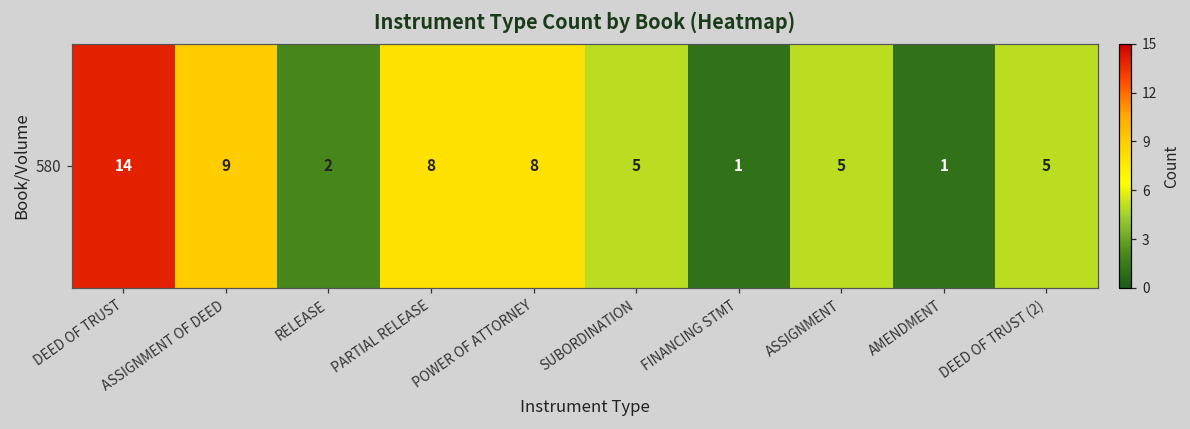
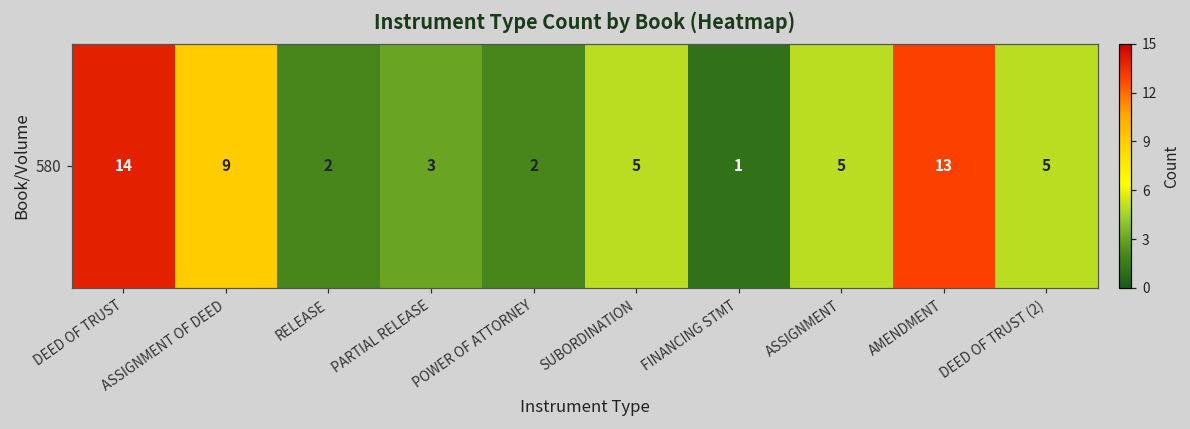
  {
    "580": {
      "DEED OF TRUST": 14,
      "ASSIGNMENT OF DEED": 9,
      "RELEASE": 2,
-     "PARTIAL RELEASE": 8,
-     "POWER OF ATTORNEY": 8,
+     "PARTIAL RELEASE": 3,
+     "POWER OF ATTORNEY": 2,
      "SUBORDINATION": 5,
      "FINANCING STMT": 1,
      "ASSIGNMENT": 5,
-     "AMENDMENT": 1,
+     "AMENDMENT": 13,
      "DEED OF TRUST (2)": 5
    }
  }
